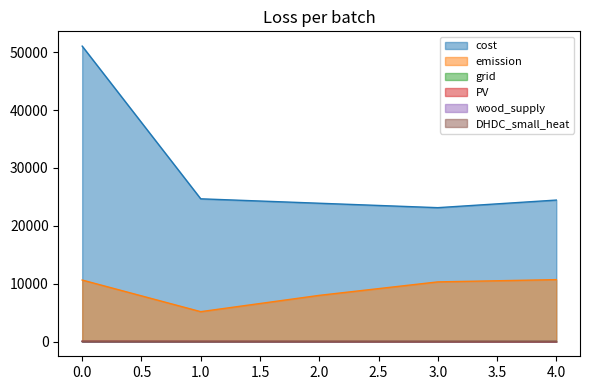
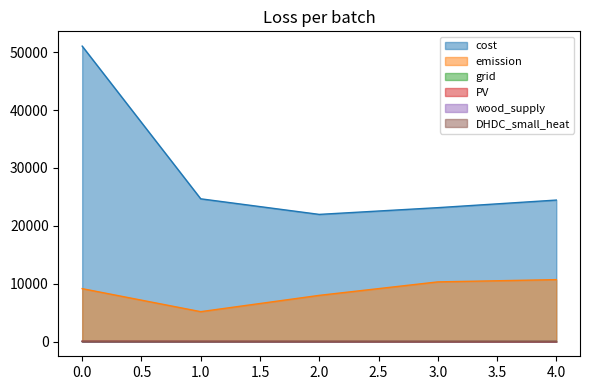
  {
    "cost": {
      "0.0": 51000,
      "1.0": 25000,
-     "2.0": 24000,
+     "2.0": 22000,
      "3.0": 23000,
      "4.0": 24000
    },
    "emission": {
-     "0.0": 11000,
+     "0.0": 9000,
      "1.0": 5000,
      "2.0": 8000,
      "3.0": 10000,
      "4.0": 11000
    }
  }
